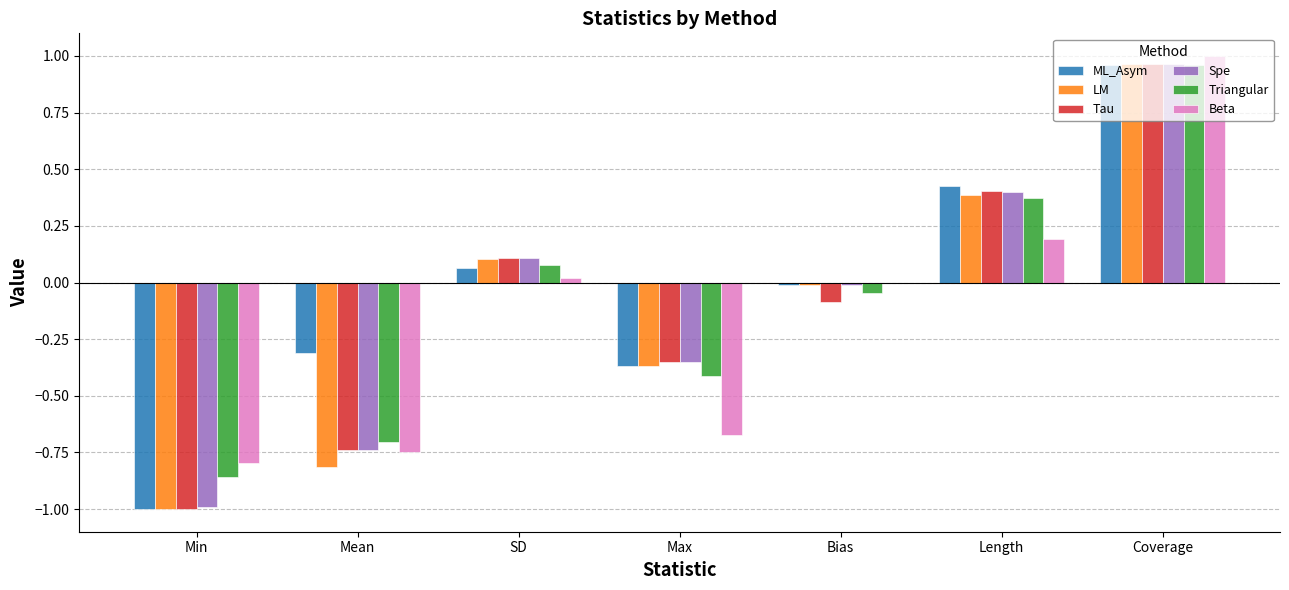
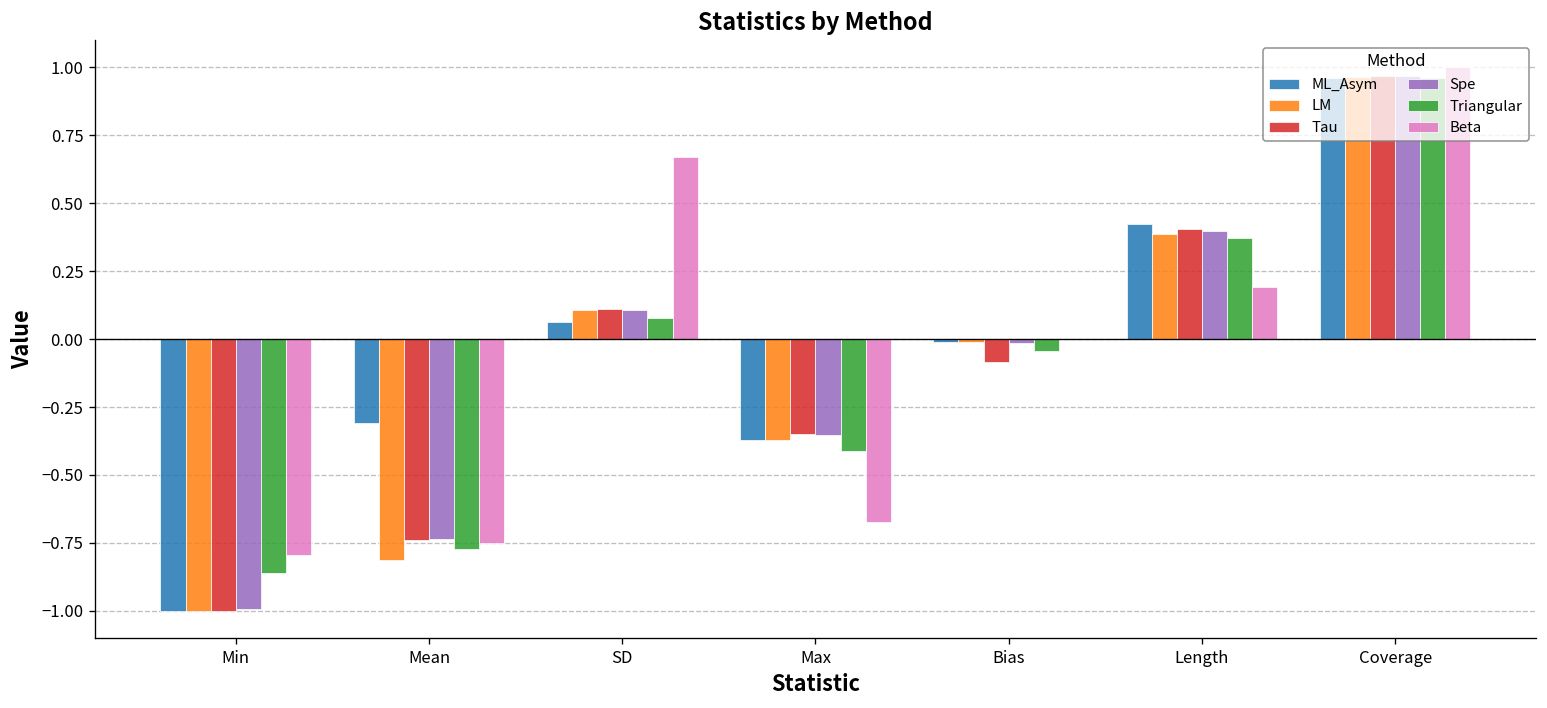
  {
    "ML_Asym": {
      "Min": -1.00,
      "Mean": -0.31,
      "SD": 0.06,
      "Max": -0.37,
      "Length": 0.42
    },
    "LM": {
      "Min": -1.00,
      "Mean": -0.81,
      "SD": 0.11,
      "Max": -0.37,
      "Length": 0.38
    },
    "Tau": {
      "Min": -1.00,
      "Mean": -0.74,
      "SD": 0.11,
      "Max": -0.35,
      "Bias": -0.08,
      "Length": 0.41
    },
    "Spe": {
      "Min": -0.99,
      "Mean": -0.74,
      "SD": 0.11,
      "Max": -0.35,
      "Bias": -0.01,
      "Length": 0.40
    },
    "Triangular": {
      "Min": -0.86,
-     "Mean": -0.70,
+     "Mean": -0.77,
      "SD": 0.08,
      "Max": -0.41,
      "Bias": -0.05,
      "Length": 0.37
    },
    "Beta": {
      "Min": -0.80,
      "Mean": -0.75,
-     "SD": 0.02,
+     "SD": 0.67,
      "Max": -0.67,
      "Length": 0.19
    }
  }
